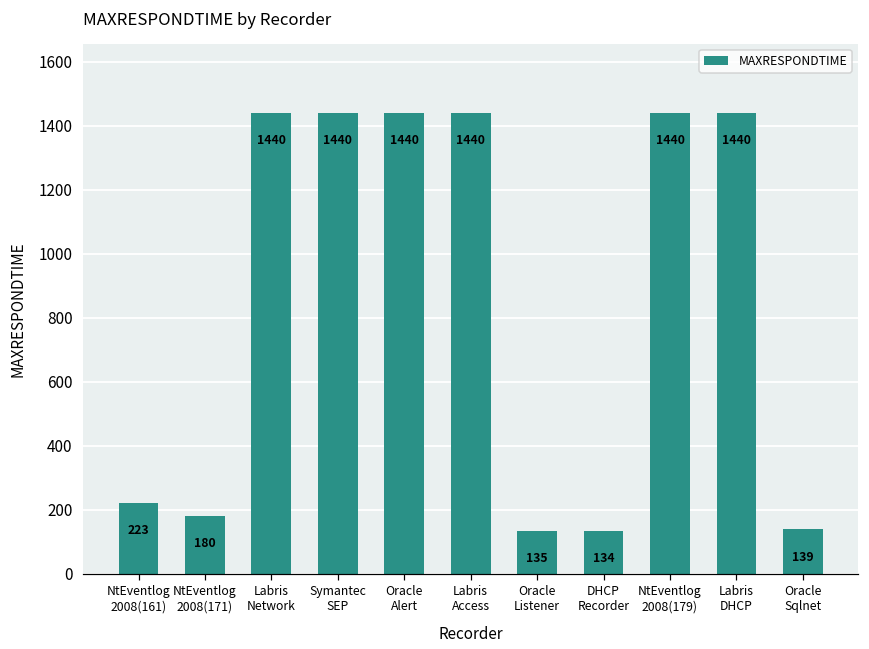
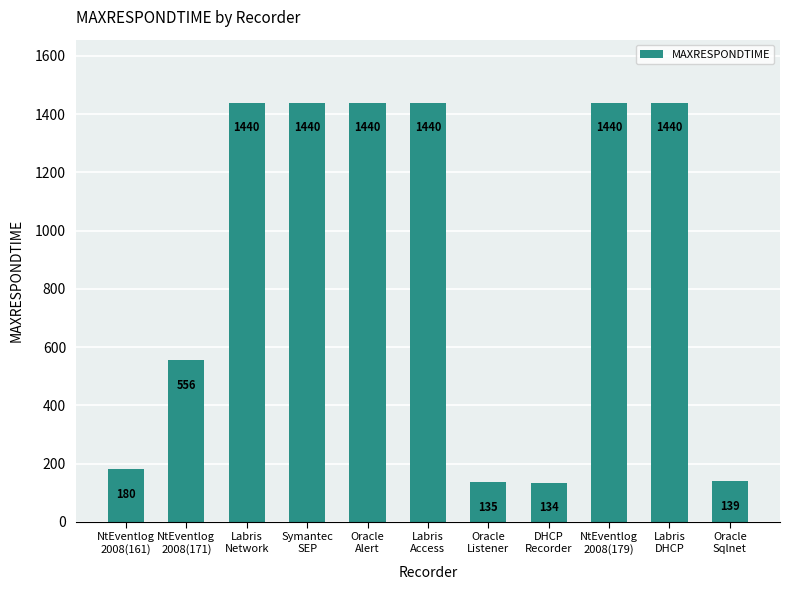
  {
-   "NtEventlog 2008(161)": 223,
-   "NtEventlog 2008(171)": 180,
+   "NtEventlog 2008(161)": 180,
+   "NtEventlog 2008(171)": 556,
    "Labris Network": 1440,
    "Symantec SEP": 1440,
    "Oracle Alert": 1440,
    "Labris Access": 1440,
    "Oracle Listener": 135,
    "DHCP Recorder": 134,
    "NtEventlog 2008(179)": 1440,
    "Labris DHCP": 1440,
    "Oracle Sqlnet": 139
  }
